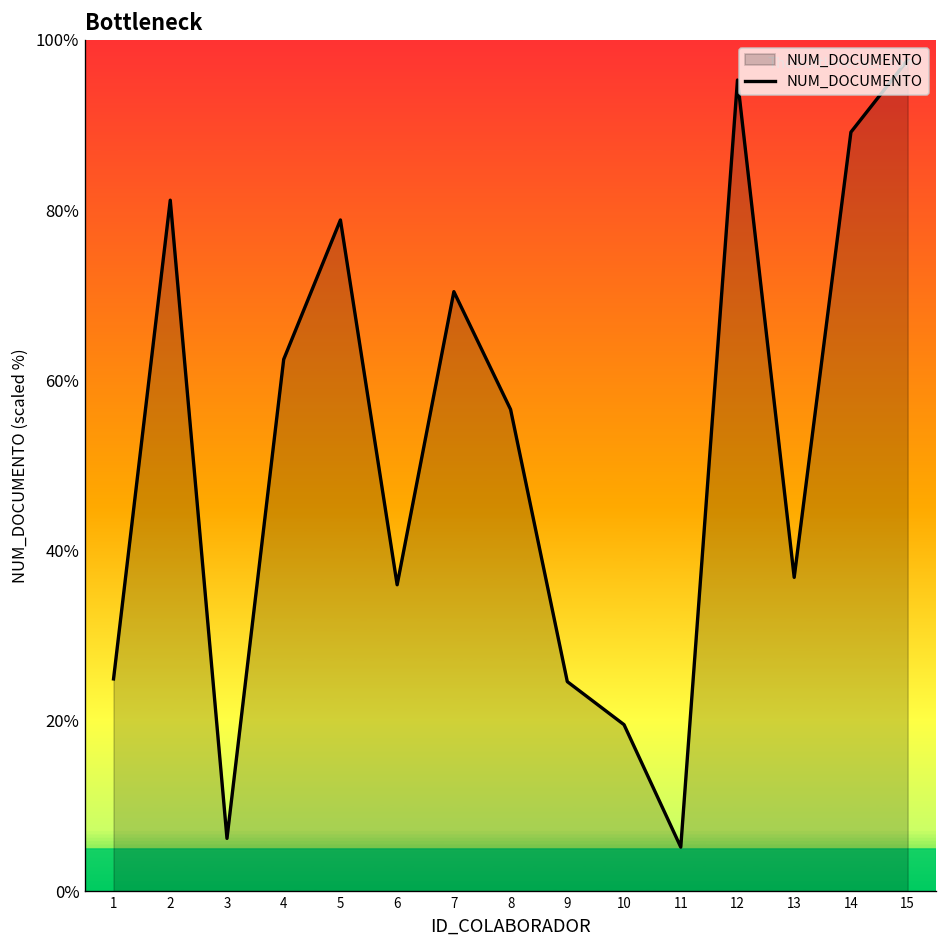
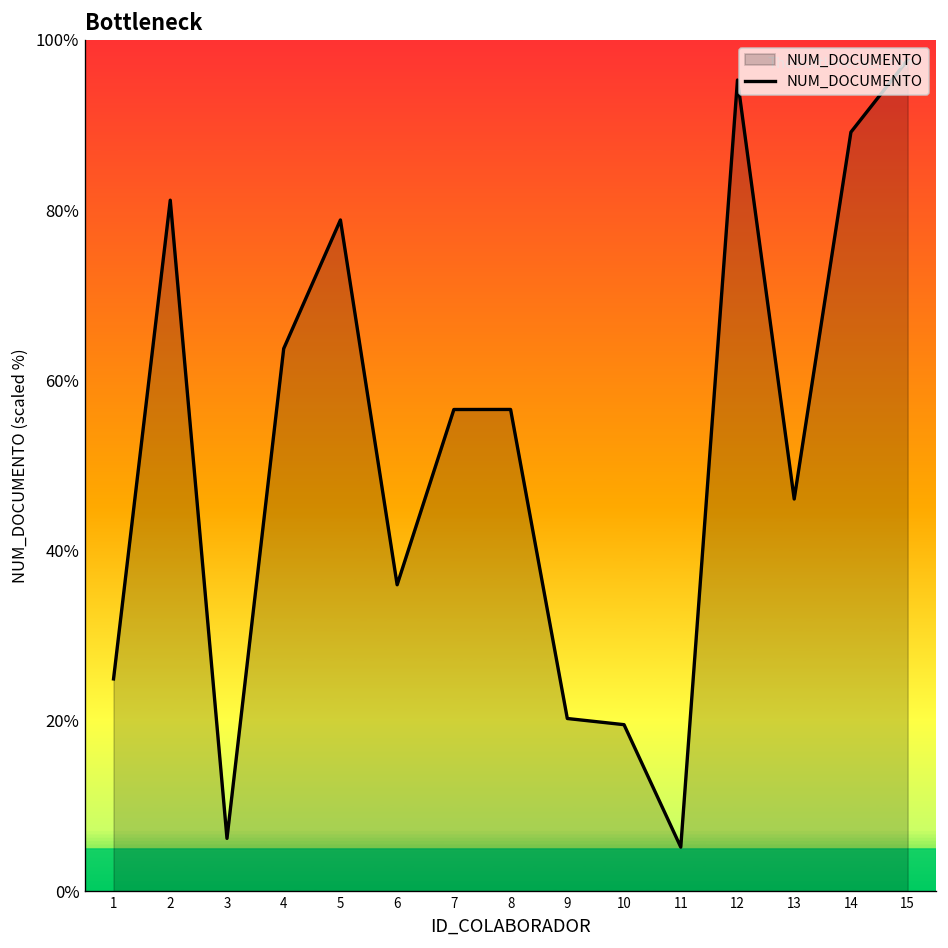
  {
    "1": "25%",
    "2": "81%",
    "3": "6%",
-   "4": "62%",
+   "4": "64%",
    "5": "79%",
    "6": "36%",
-   "7": "70%",
+   "7": "57%",
    "8": "57%",
-   "9": "25%",
+   "9": "20%",
    "10": "20%",
    "11": "5%",
    "12": "95%",
-   "13": "37%",
+   "13": "46%",
    "14": "89%"
  }
